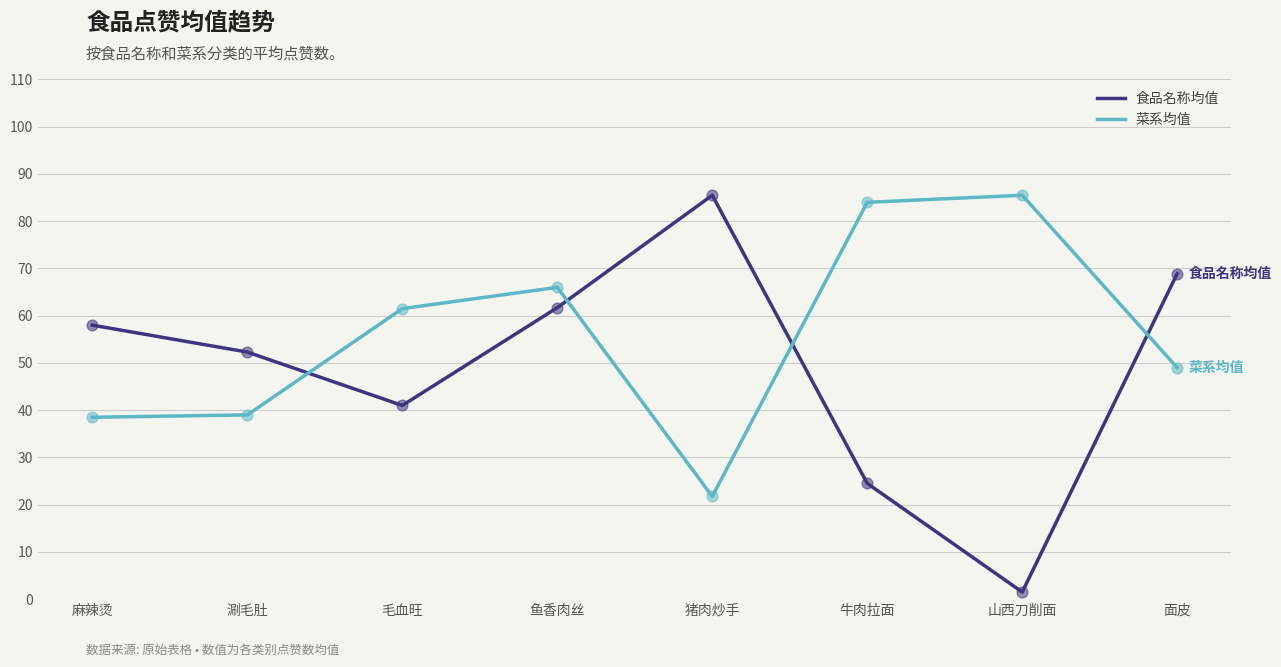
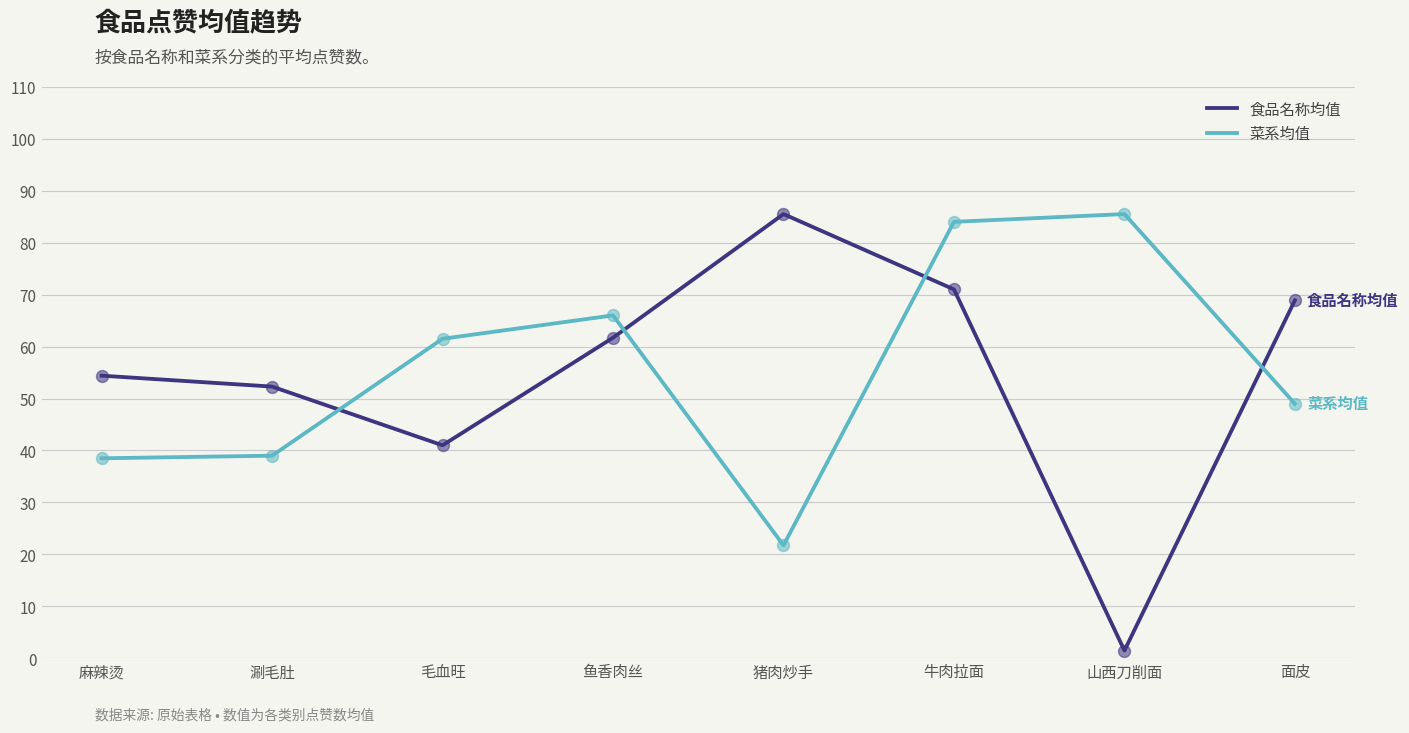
  {
    "食品名称均值": {
-     "麻辣烫": 58,
+     "麻辣烫": 54,
      "涮毛肚": 52,
      "毛血旺": 41,
      "鱼香肉丝": 62,
      "猪肉炒手": 86,
-     "牛肉拉面": 25,
+     "牛肉拉面": 71,
      "山西刀削面": 2,
      "面皮": 69
    },
    "菜系均值": {
      "麻辣烫": 39,
      "涮毛肚": 39,
      "毛血旺": 62,
      "鱼香肉丝": 66,
      "猪肉炒手": 22,
      "牛肉拉面": 84,
      "山西刀削面": 86,
      "面皮": 49
    }
  }
